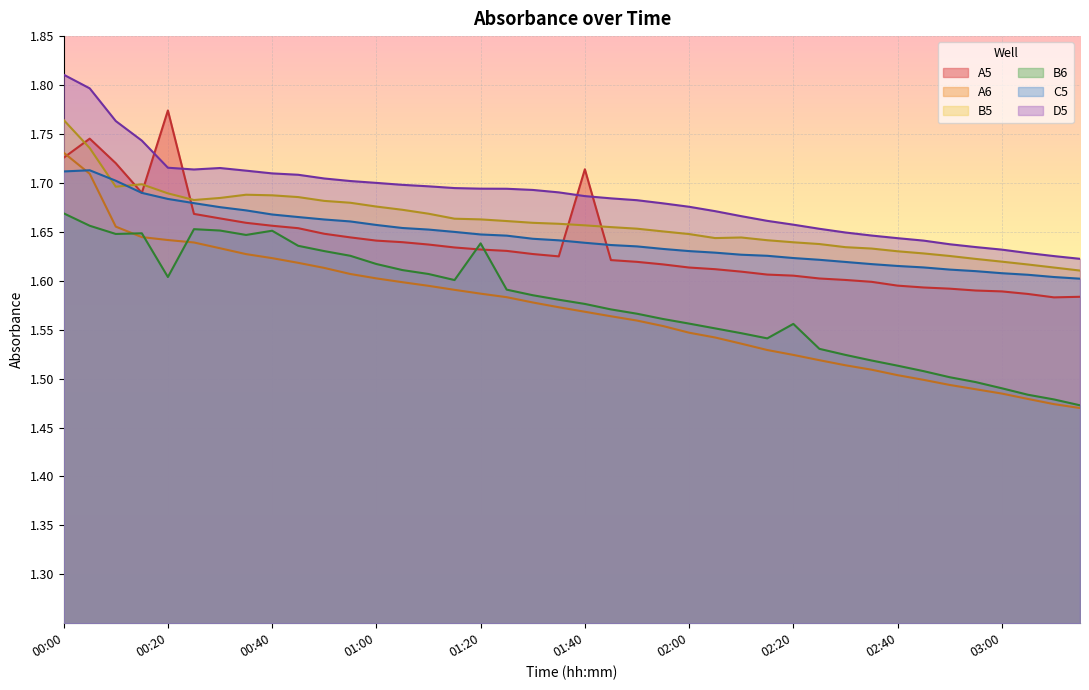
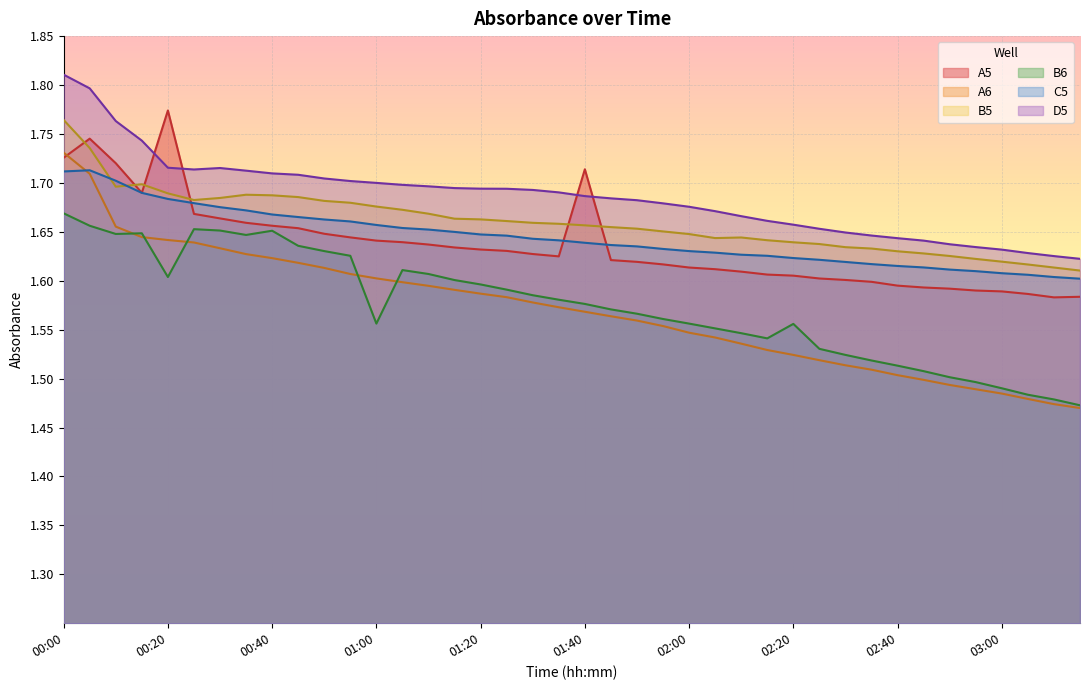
  {
    "A5": {
      "00:00": 1.73,
      "00:20": 1.77,
      "00:40": 1.66,
      "01:00": 1.64,
      "01:20": 1.63,
      "01:40": 1.71,
      "02:00": 1.61,
      "02:20": 1.61,
      "02:40": 1.60,
      "03:00": 1.59
    },
    "B6": {
      "00:00": 1.67,
      "00:20": 1.60,
      "00:40": 1.65,
-     "01:00": 1.62,
-     "01:20": 1.64,
+     "01:00": 1.56,
+     "01:20": 1.60,
      "01:40": 1.58,
      "02:00": 1.56,
      "02:20": 1.56,
      "02:40": 1.51,
      "03:00": 1.49
    }
  }
